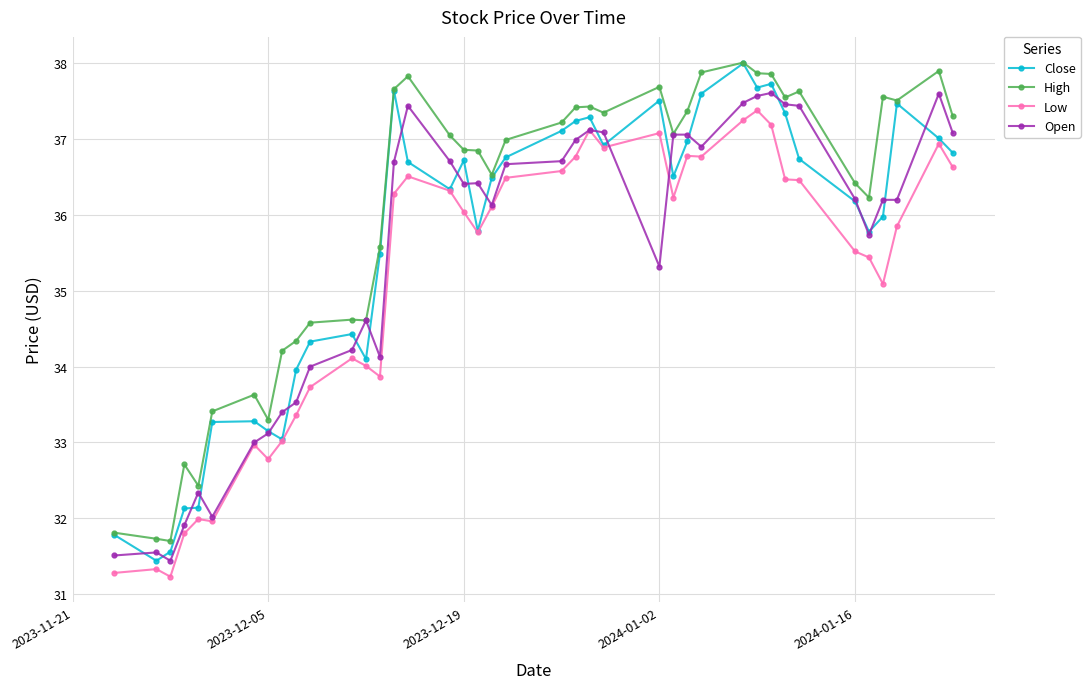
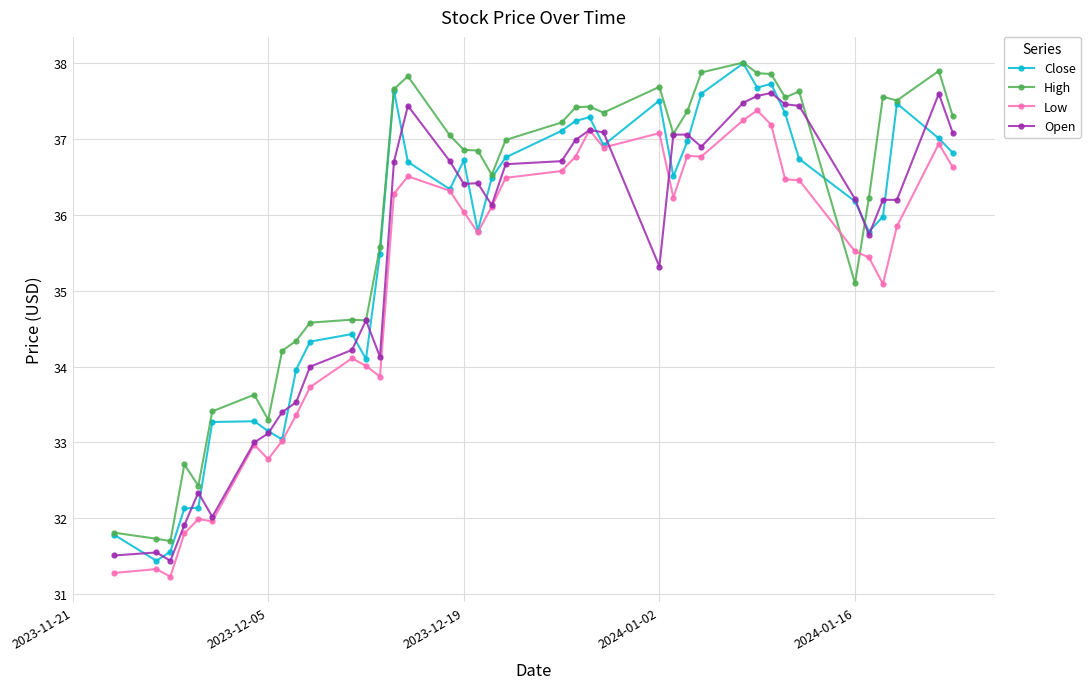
  {
    "Close": {
      "2023-12-19": 36.7,
      "2024-01-02": 37.5
    },
    "High": {
      "2023-12-05": 33.3,
      "2023-12-19": 36.9,
      "2024-01-02": 37.7,
-     "2024-01-16": 36.4
+     "2024-01-16": 35.1
    },
    "Low": {
      "2023-12-05": 32.8,
      "2023-12-19": 36.0,
      "2024-01-02": 37.1,
      "2024-01-16": 35.5
    },
    "Open": {
      "2023-12-19": 36.4,
      "2024-01-02": 35.3
    }
  }
